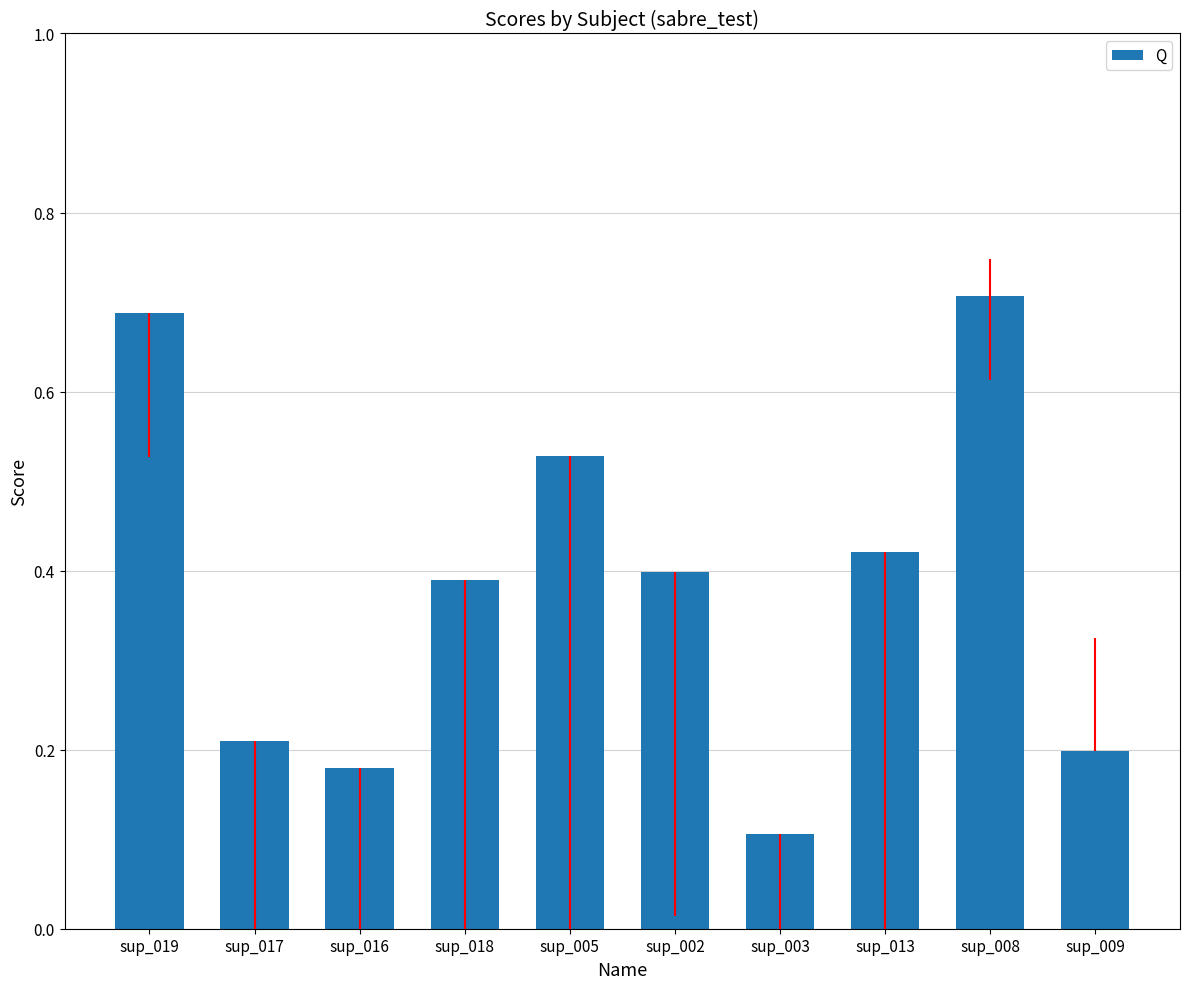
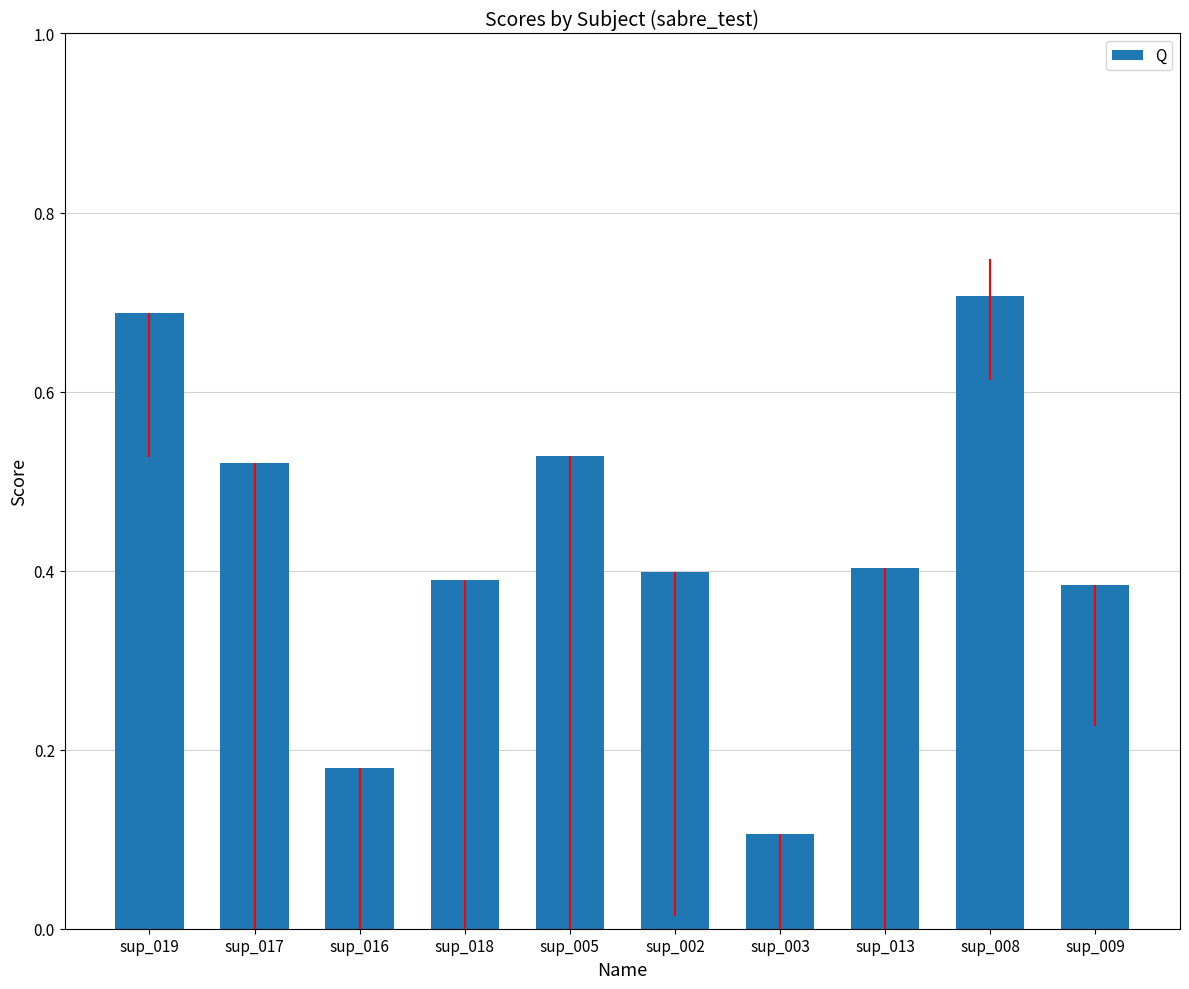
  {
    "sup_019": 0.69,
-   "sup_017": 0.21,
+   "sup_017": 0.52,
    "sup_016": 0.18,
    "sup_018": 0.39,
    "sup_005": 0.53,
    "sup_002": 0.40,
    "sup_003": 0.11,
-   "sup_013": 0.42,
+   "sup_013": 0.40,
    "sup_008": 0.71,
-   "sup_009": 0.20
+   "sup_009": 0.38
  }
